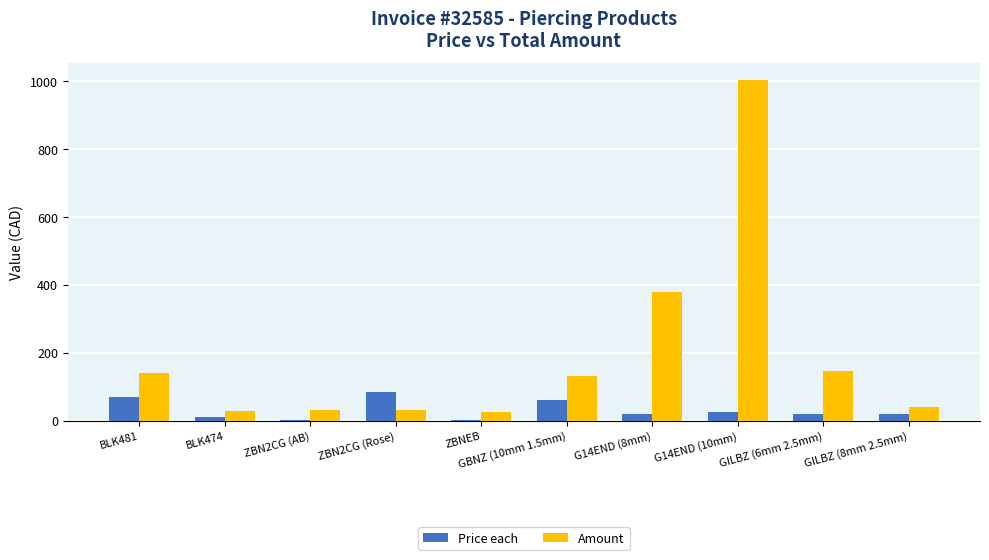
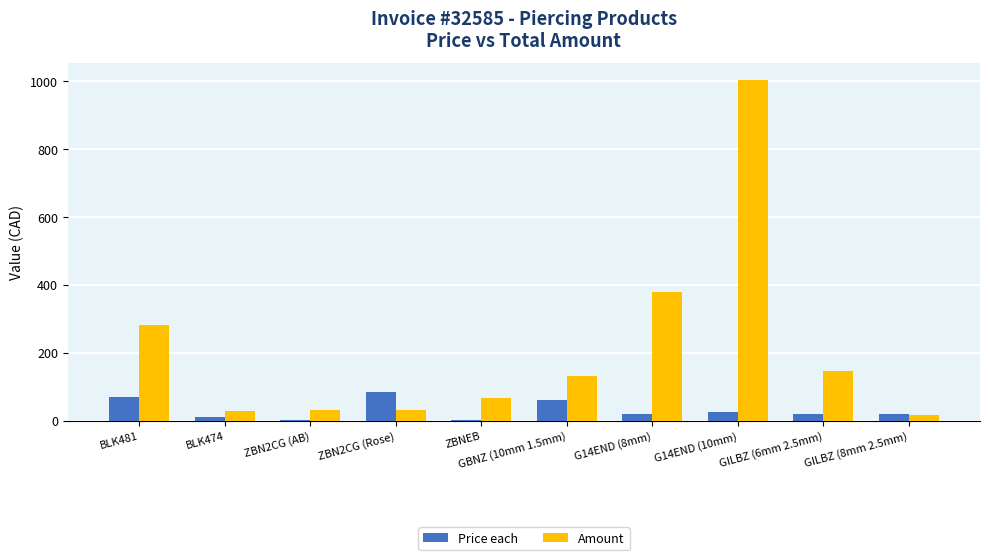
  {
    "Price each": {
      "BLK481": 70,
      "BLK474": 10,
      "ZBN2CG (Rose)": 80,
      "GBNZ (10mm 1.5mm)": 60,
      "G14END (8mm)": 20,
      "G14END (10mm)": 30,
      "GILBZ (6mm 2.5mm)": 20,
      "GILBZ (8mm 2.5mm)": 20
    },
    "Amount": {
-     "BLK481": 140,
+     "BLK481": 280,
      "BLK474": 30,
      "ZBN2CG (AB)": 30,
      "ZBN2CG (Rose)": 30,
-     "ZBNEB": 30,
+     "ZBNEB": 70,
      "GBNZ (10mm 1.5mm)": 130,
      "G14END (8mm)": 380,
      "G14END (10mm)": 1000,
      "GILBZ (6mm 2.5mm)": 150,
-     "GILBZ (8mm 2.5mm)": 40
+     "GILBZ (8mm 2.5mm)": 20
    }
  }
